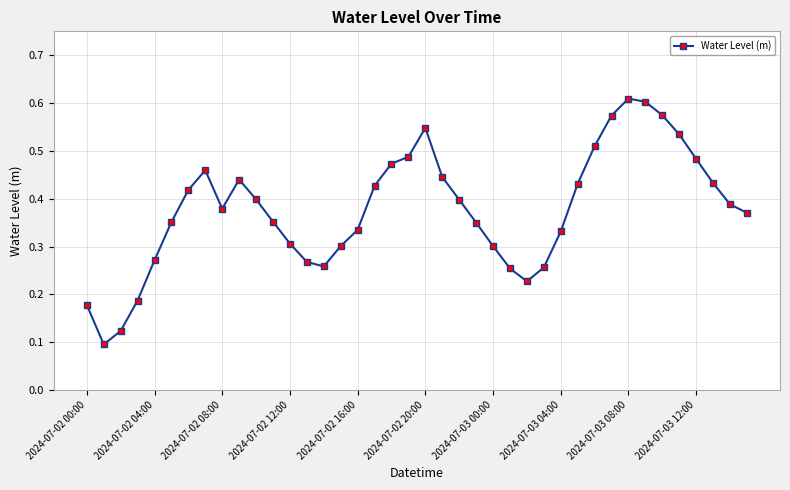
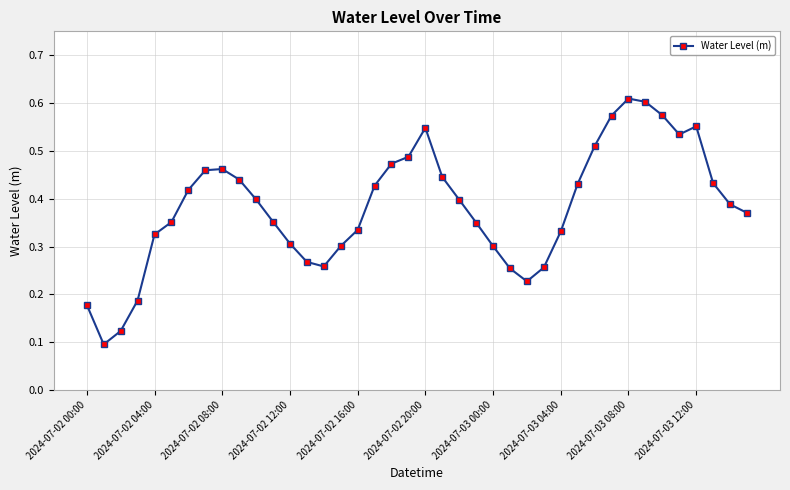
  {
    "2024-07-02 00:00": 0.18,
-   "2024-07-02 04:00": 0.27,
-   "2024-07-02 08:00": 0.38,
+   "2024-07-02 04:00": 0.33,
+   "2024-07-02 08:00": 0.46,
    "2024-07-02 12:00": 0.31,
    "2024-07-02 16:00": 0.33,
    "2024-07-02 20:00": 0.55,
    "2024-07-03 00:00": 0.30,
    "2024-07-03 04:00": 0.33,
    "2024-07-03 08:00": 0.61,
-   "2024-07-03 12:00": 0.48
+   "2024-07-03 12:00": 0.55
  }
